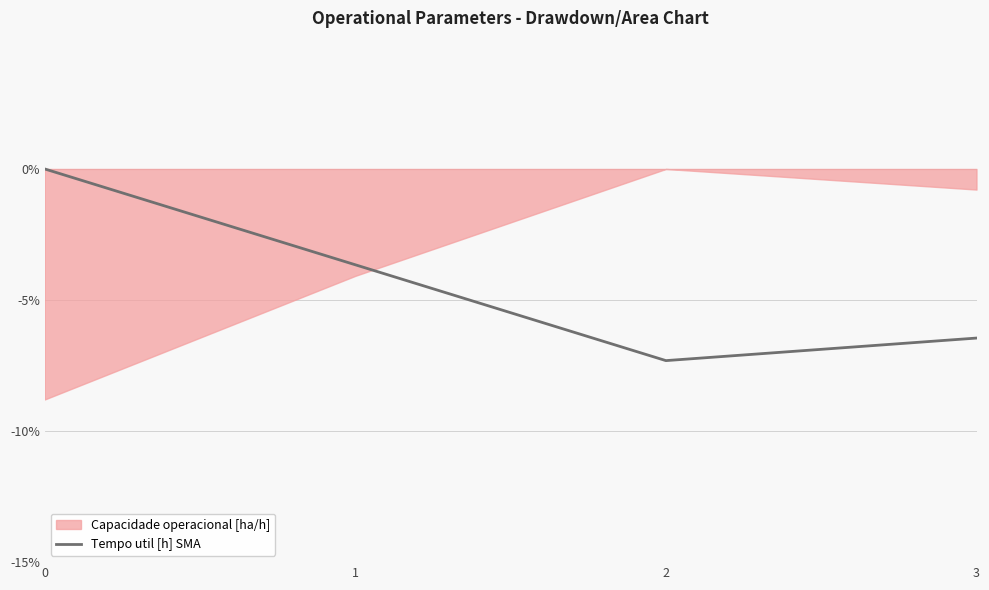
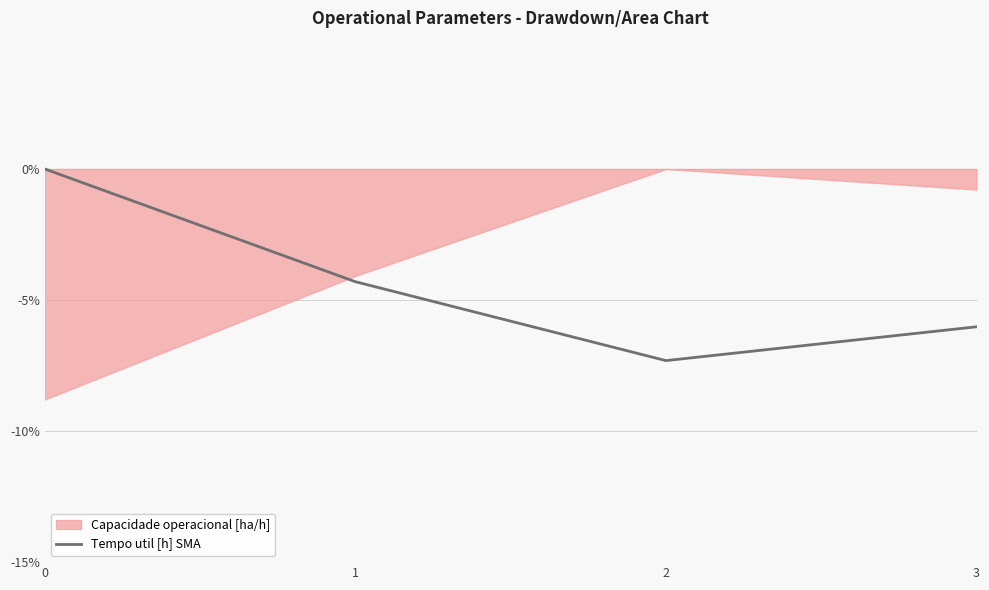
  {
    "Tempo util [h] SMA": {
-     "1": "-3.7%",
+     "1": "-4.3%",
      "2": "-7.3%",
-     "3": "-6.5%"
+     "3": "-6.0%"
    }
  }
